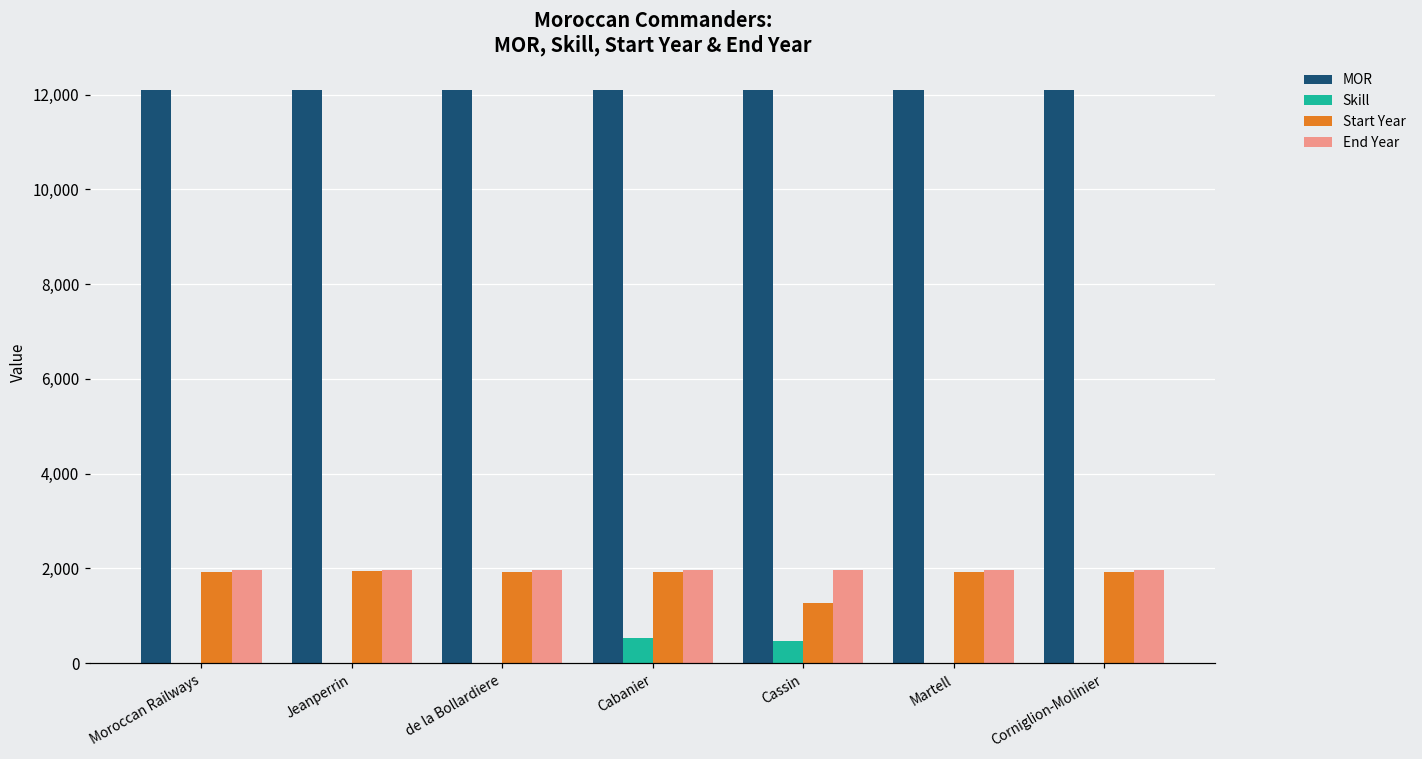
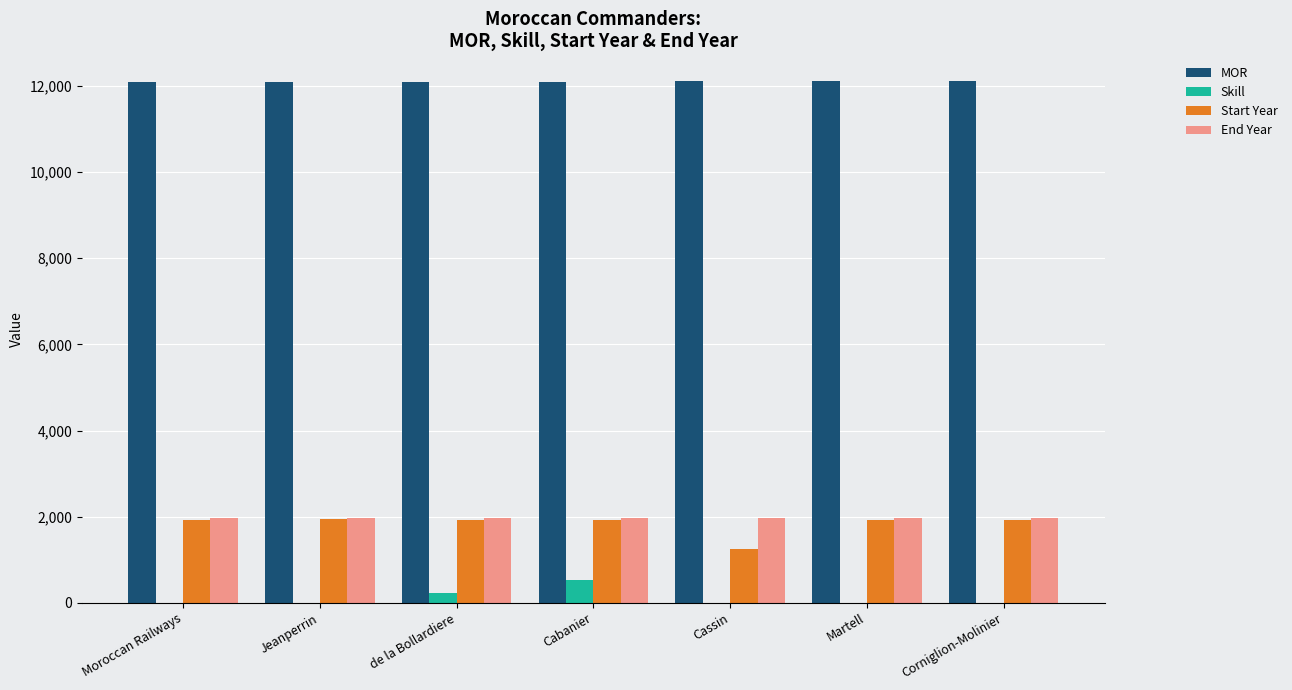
  {
    "MOR": {
      "Moroccan Railways": "12,100",
      "Jeanperrin": "12,100",
      "de la Bollardiere": "12,100",
      "Cabanier": "12,100",
      "Cassin": "12,100",
      "Martell": "12,100",
      "Corniglion-Molinier": "12,100"
    },
    "Skill": {
-     "de la Bollardiere": "0",
+     "de la Bollardiere": "200",
      "Cabanier": "500",
-     "Cassin": "500"
+     "Cassin": "0"
    },
    "Start Year": {
      "Moroccan Railways": "1,900",
      "Jeanperrin": "1,900",
      "de la Bollardiere": "1,900",
      "Cabanier": "1,900",
      "Cassin": "1,300",
      "Martell": "1,900",
      "Corniglion-Molinier": "1,900"
    },
    "End Year": {
      "Moroccan Railways": "2,000",
      "Jeanperrin": "2,000",
      "de la Bollardiere": "2,000",
      "Cabanier": "2,000",
      "Cassin": "2,000",
      "Martell": "2,000",
      "Corniglion-Molinier": "2,000"
    }
  }
